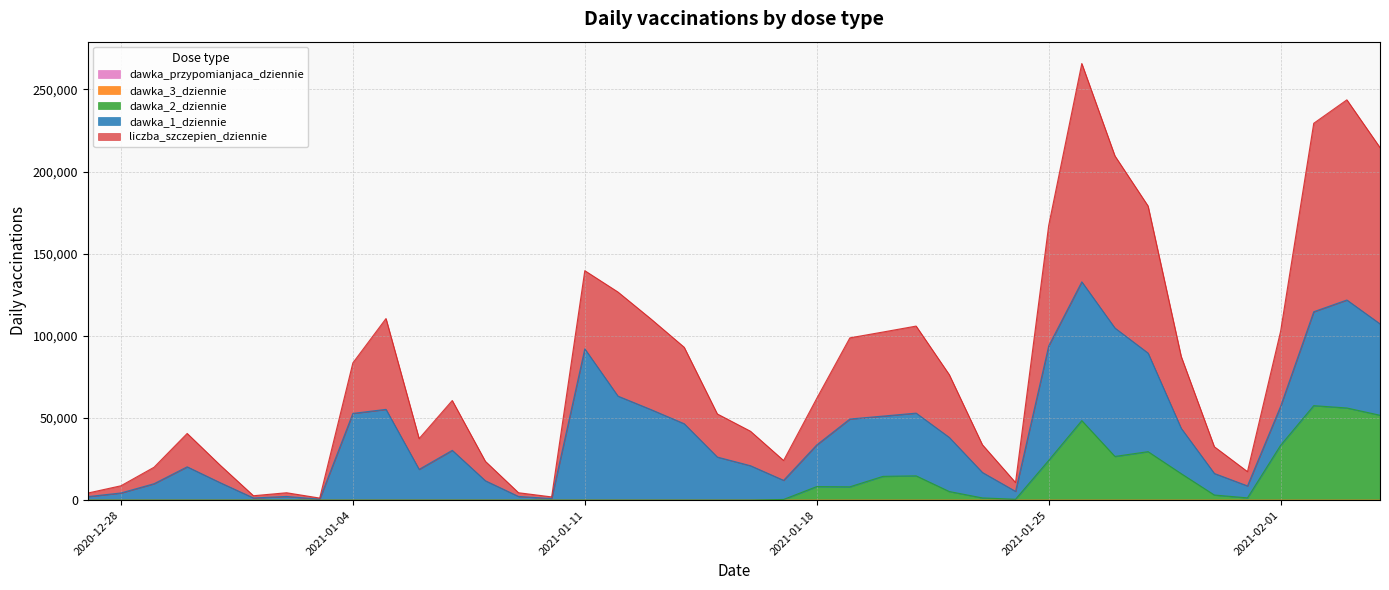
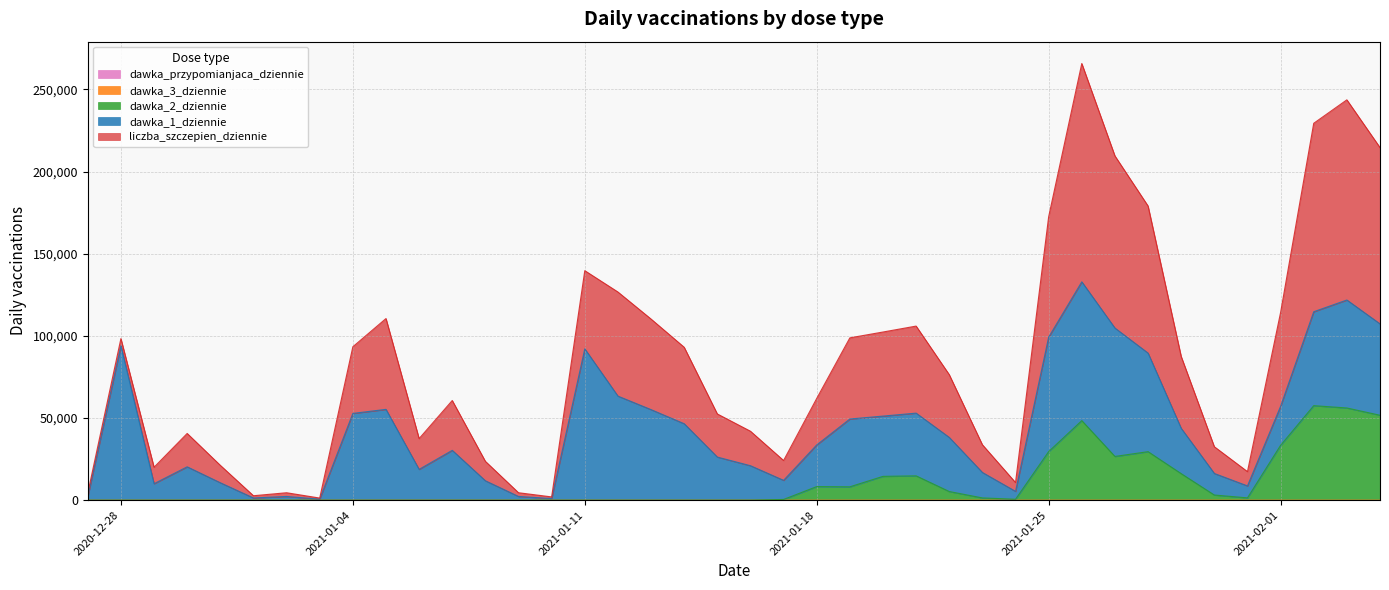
  {
    "dawka_3_dziennie": {
      "2021-01-18": "0",
      "2021-01-25": "0",
      "2021-02-01": "0"
    },
    "dawka_2_dziennie": {
      "2021-01-18": "8,000",
-     "2021-01-25": "24,000",
+     "2021-01-25": "30,000",
      "2021-02-01": "33,000"
    },
    "dawka_1_dziennie": {
-     "2020-12-28": "4,000",
+     "2020-12-28": "94,000",
      "2021-01-04": "53,000",
      "2021-01-11": "92,000",
      "2021-01-18": "25,000",
      "2021-01-25": "70,000",
      "2021-02-01": "24,000"
    },
    "liczba_szczepien_dziennie": {
      "2020-12-28": "4,000",
-     "2021-01-04": "31,000",
+     "2021-01-04": "41,000",
      "2021-01-11": "48,000",
      "2021-01-18": "28,000",
      "2021-01-25": "73,000",
-     "2021-02-01": "46,000"
+     "2021-02-01": "57,000"
    }
  }
